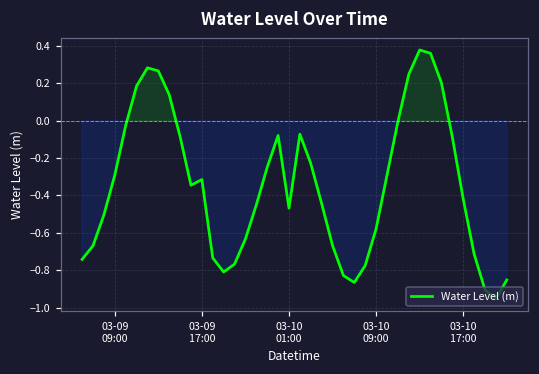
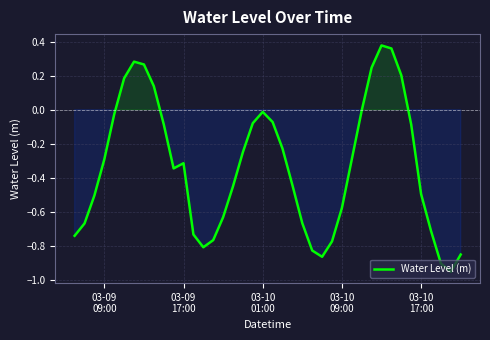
  {
    "03-09 09:00": -0.29,
    "03-09 17:00": -0.31,
-   "03-10 01:00": -0.47,
+   "03-10 01:00": -0.01,
    "03-10 09:00": -0.58,
-   "03-10 17:00": -0.42
+   "03-10 17:00": -0.50
  }
